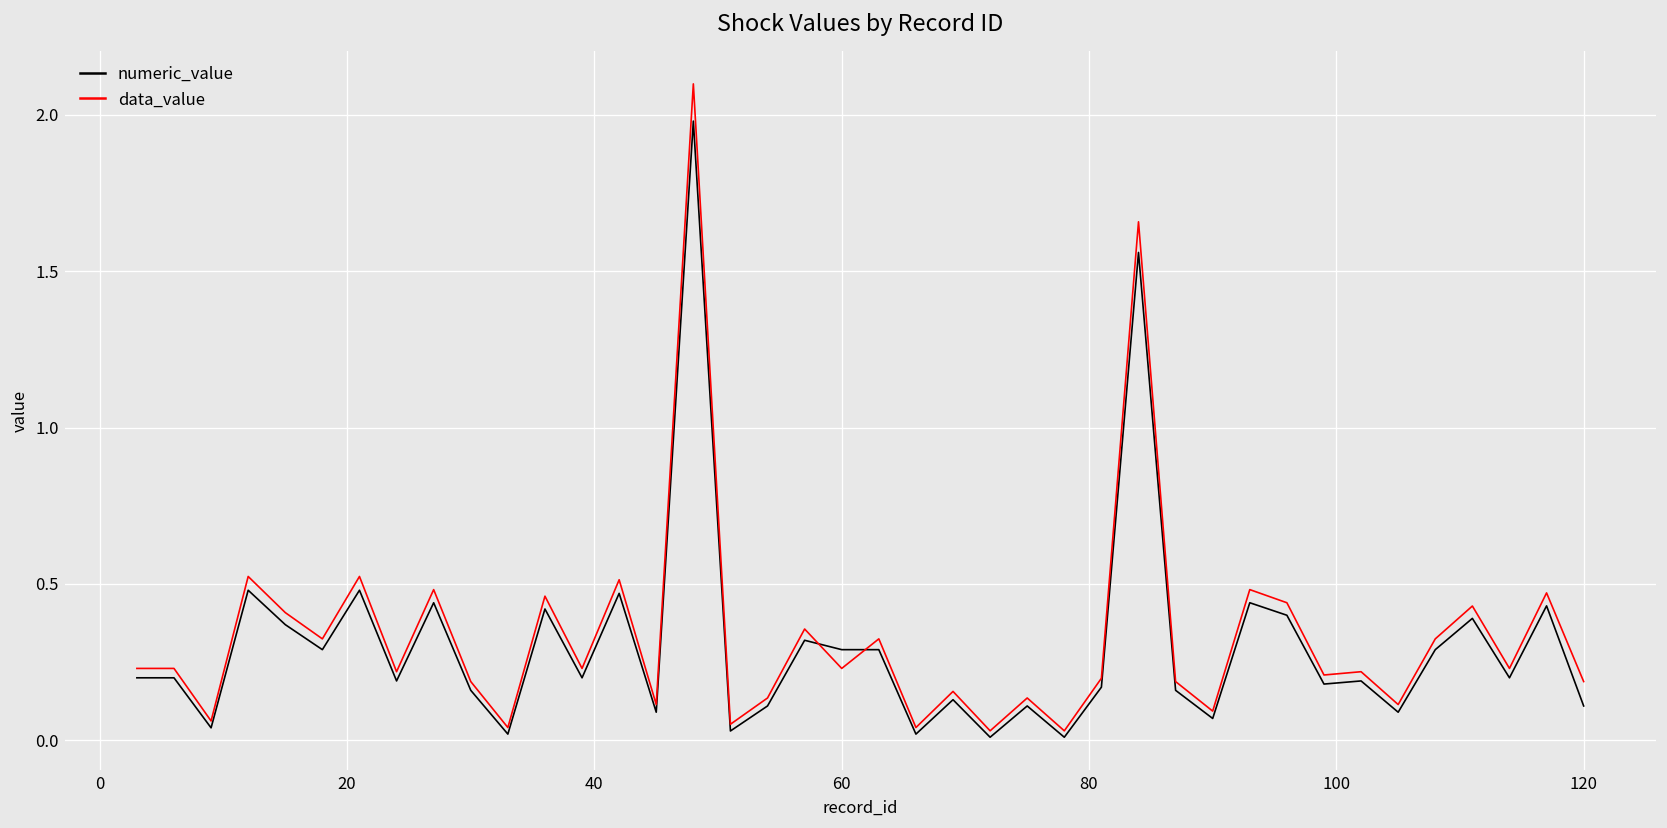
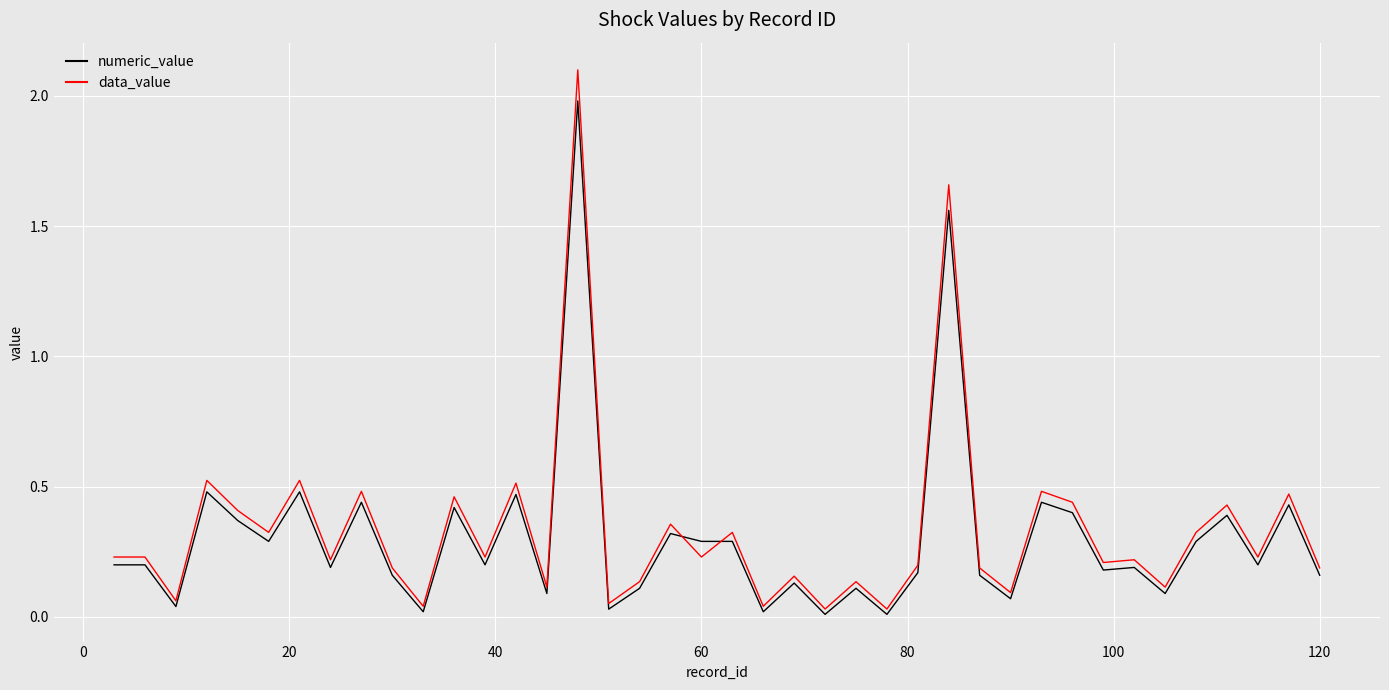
  {
    "numeric_value": {
      "60": 0.29,
-     "120": 0.11
+     "120": 0.16
    },
    "data_value": {
      "60": 0.23,
      "120": 0.19
    }
  }
